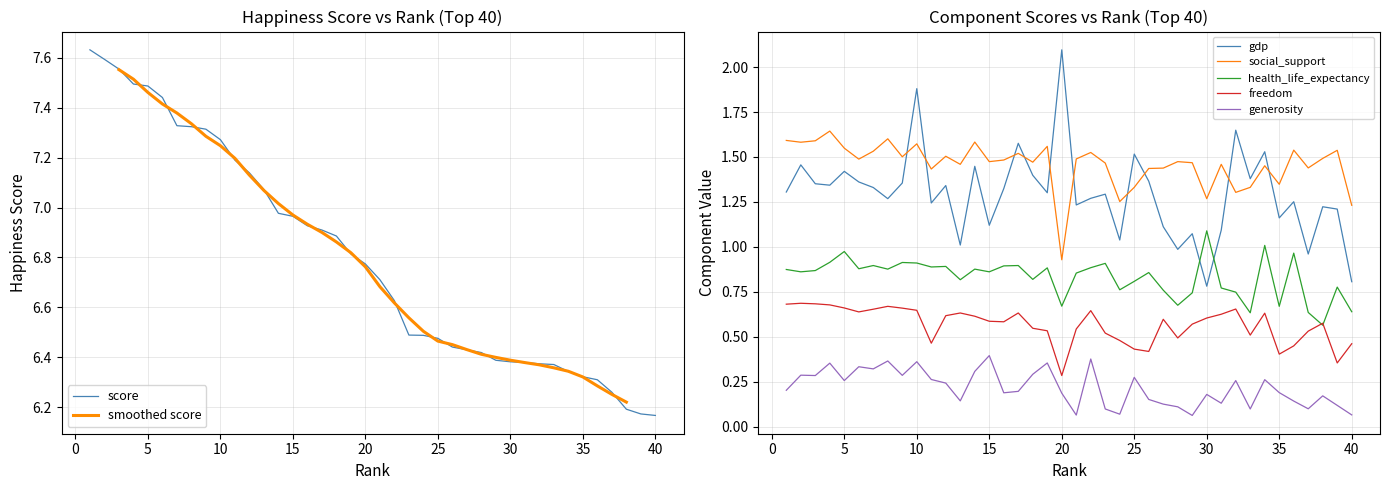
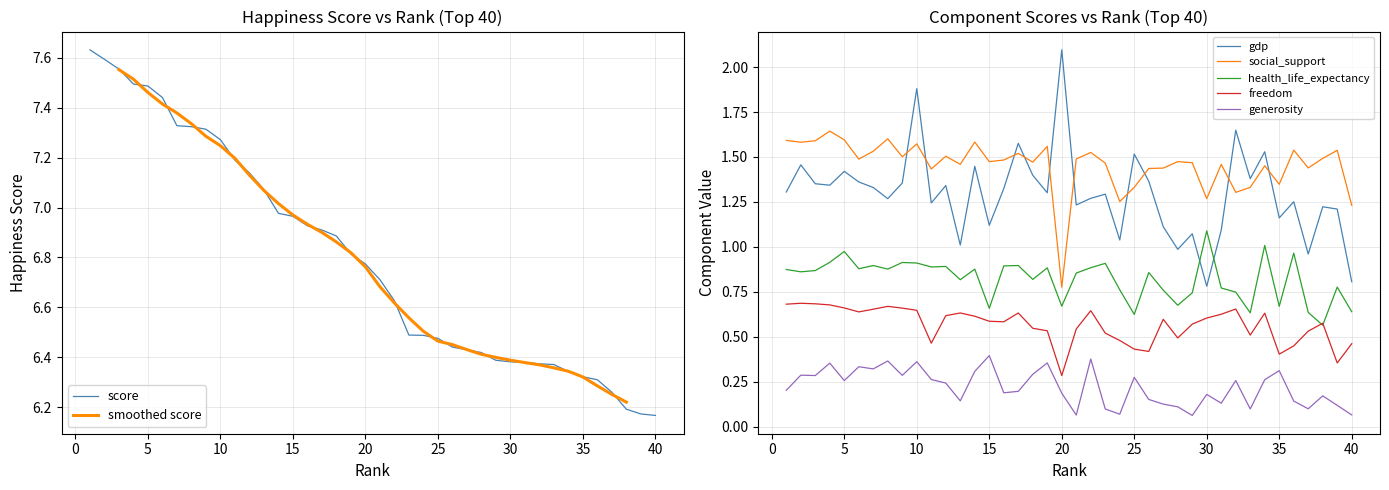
  {
    "Happiness Score vs Rank (Top 40)": {
      "score": {
        "5": 7.49,
        "10": 7.27,
        "20": 6.77,
        "25": 6.48,
        "40": 6.17
      },
      "smoothed score": {
        "5": 7.46,
        "10": 7.25,
        "20": 6.76,
        "25": 6.46
      }
    },
    "Component Scores vs Rank (Top 40)": {
      "gdp": {
        "5": 1.42,
        "10": 1.88,
        "15": 1.12,
        "20": 2.10,
        "25": 1.52,
        "30": 0.78,
        "35": 1.16,
        "40": 0.81
      },
      "social_support": {
-       "5": 1.55,
+       "5": 1.60,
        "10": 1.57,
        "15": 1.47,
-       "20": 0.93,
+       "20": 0.78,
        "25": 1.33,
        "30": 1.27,
        "35": 1.35,
        "40": 1.23
      },
      "health_life_expectancy": {
        "5": 0.97,
        "10": 0.91,
-       "15": 0.86,
+       "15": 0.66,
        "20": 0.67,
-       "25": 0.81,
+       "25": 0.62,
        "30": 1.09,
        "35": 0.67,
        "40": 0.64
      },
      "freedom": {
        "5": 0.66,
        "10": 0.65,
        "15": 0.59,
        "20": 0.28,
        "25": 0.43,
        "30": 0.60,
        "35": 0.40,
        "40": 0.46
      },
      "generosity": {
        "5": 0.26,
        "10": 0.36,
        "15": 0.40,
        "20": 0.19,
        "25": 0.27,
        "30": 0.18,
-       "35": 0.19,
+       "35": 0.31,
        "40": 0.07
      }
    }
  }
